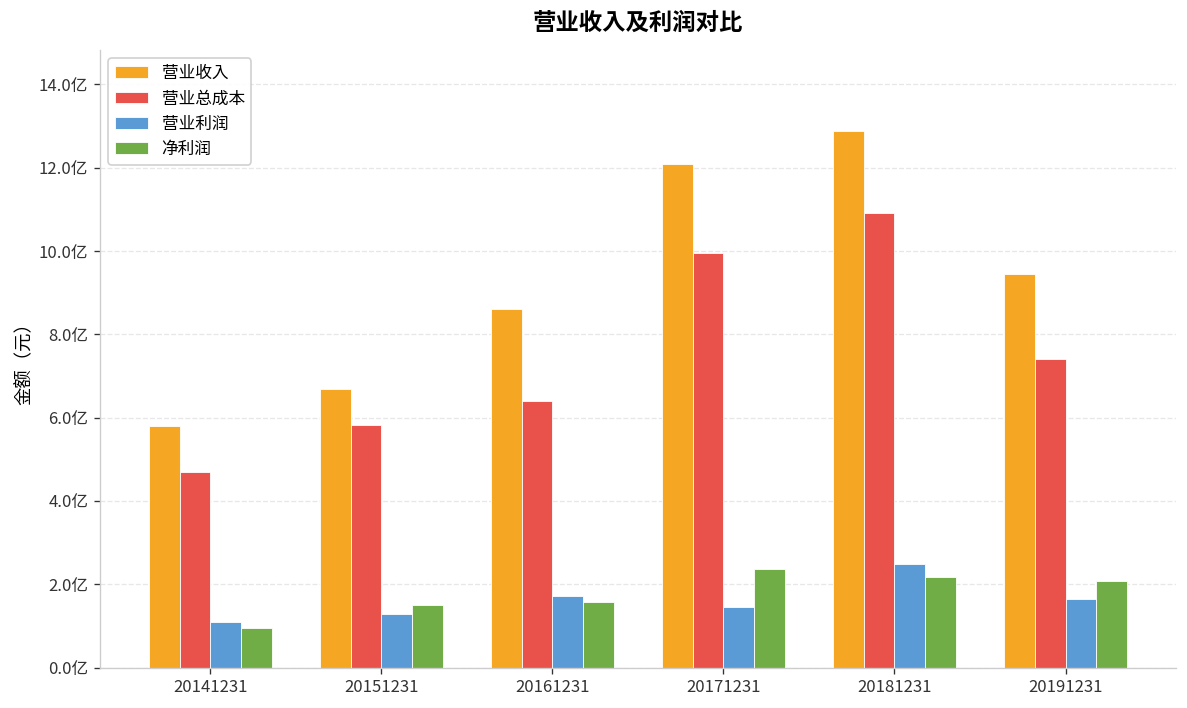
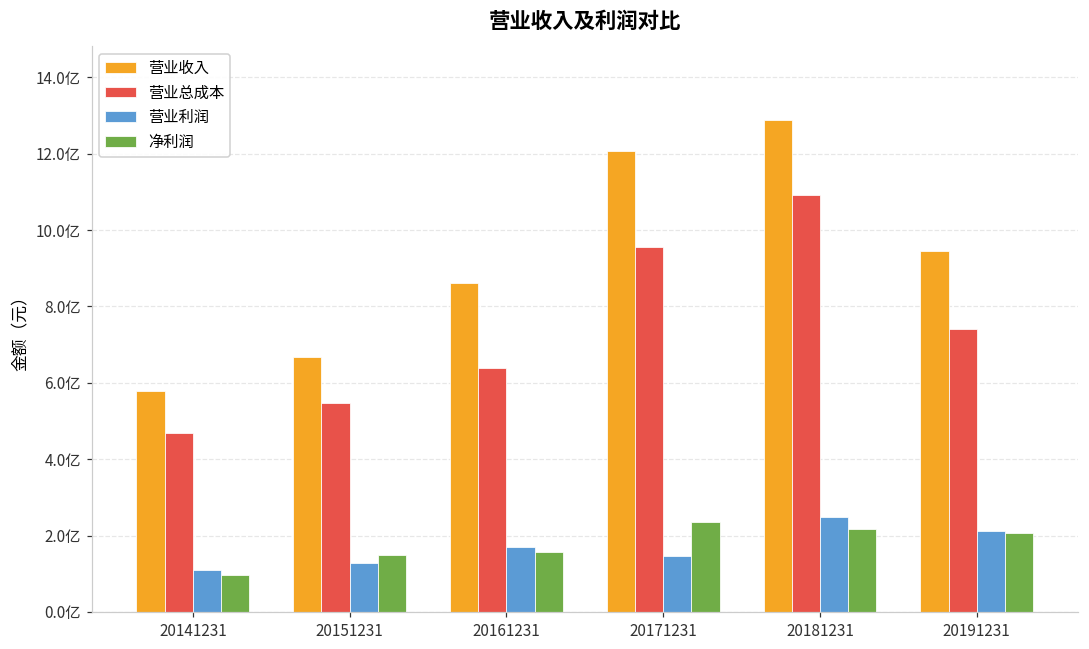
  {
    "营业收入": {
      "20141231": "5.8亿",
      "20151231": "6.7亿",
      "20161231": "8.6亿",
      "20171231": "12.1亿",
      "20181231": "12.9亿",
      "20191231": "9.4亿"
    },
    "营业总成本": {
      "20141231": "4.7亿",
-     "20151231": "5.8亿",
+     "20151231": "5.5亿",
      "20161231": "6.4亿",
-     "20171231": "10.0亿",
+     "20171231": "9.6亿",
      "20181231": "10.9亿",
      "20191231": "7.4亿"
    },
    "营业利润": {
      "20141231": "1.1亿",
      "20151231": "1.3亿",
      "20161231": "1.7亿",
      "20171231": "1.5亿",
      "20181231": "2.5亿",
-     "20191231": "1.6亿"
+     "20191231": "2.1亿"
    },
    "净利润": {
      "20141231": "1.0亿",
      "20151231": "1.5亿",
      "20161231": "1.6亿",
      "20171231": "2.4亿",
      "20181231": "2.2亿",
      "20191231": "2.1亿"
    }
  }
